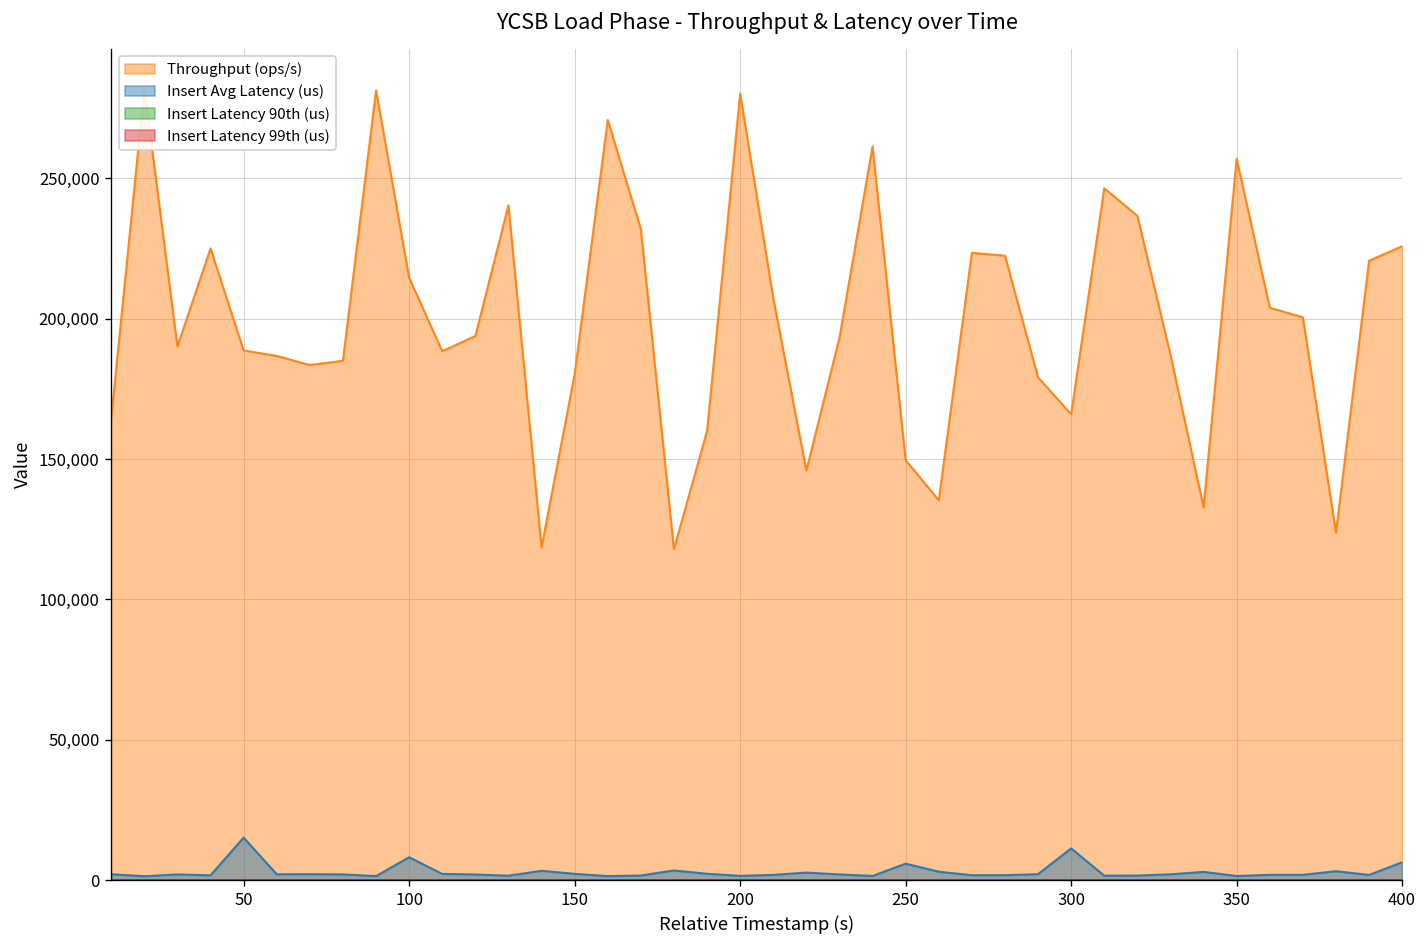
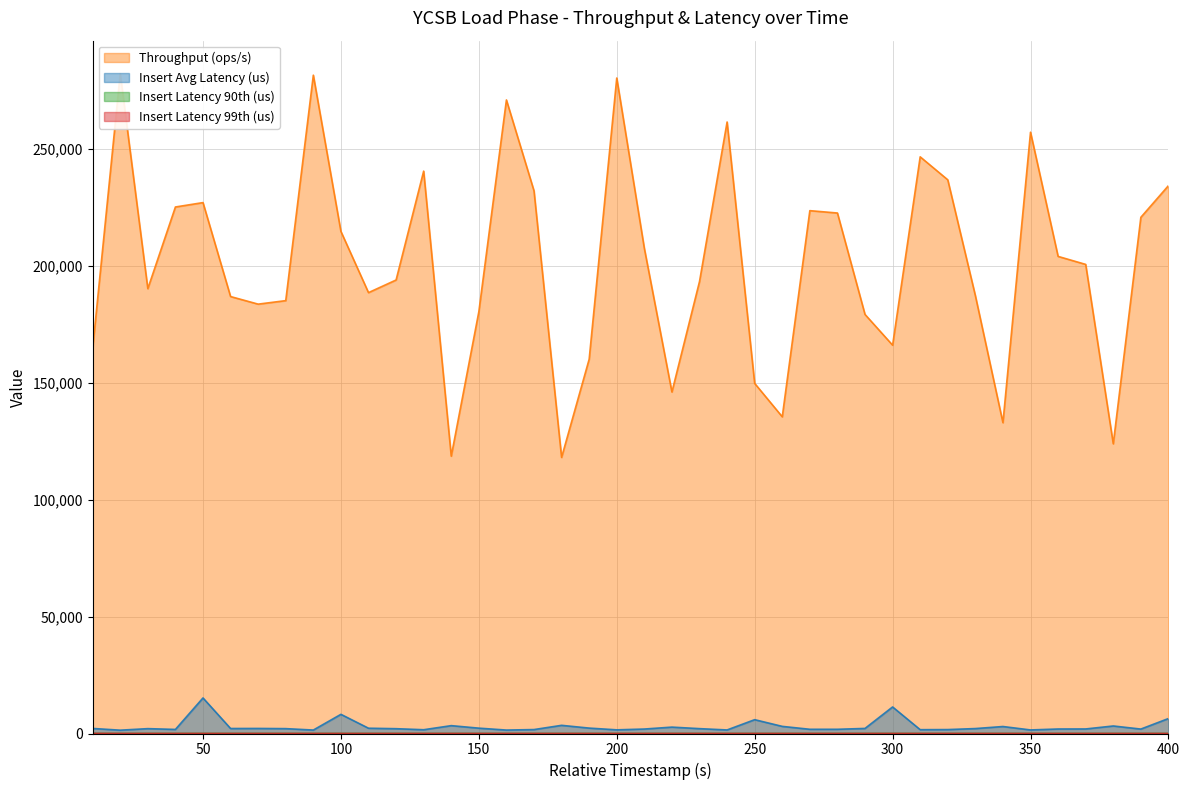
  {
    "Throughput (ops/s)": {
-     "50": "189,000",
+     "50": "227,000",
      "100": "215,000",
      "150": "180,000",
      "200": "280,000",
      "250": "150,000",
      "300": "166,000",
      "350": "257,000",
-     "400": "226,000"
+     "400": "234,000"
    },
    "Insert Avg Latency (us)": {
      "50": "15,000",
      "100": "8,000",
      "150": "2,000",
      "200": "2,000",
      "250": "6,000",
      "300": "11,000",
      "350": "2,000",
      "400": "6,000"
    }
  }
